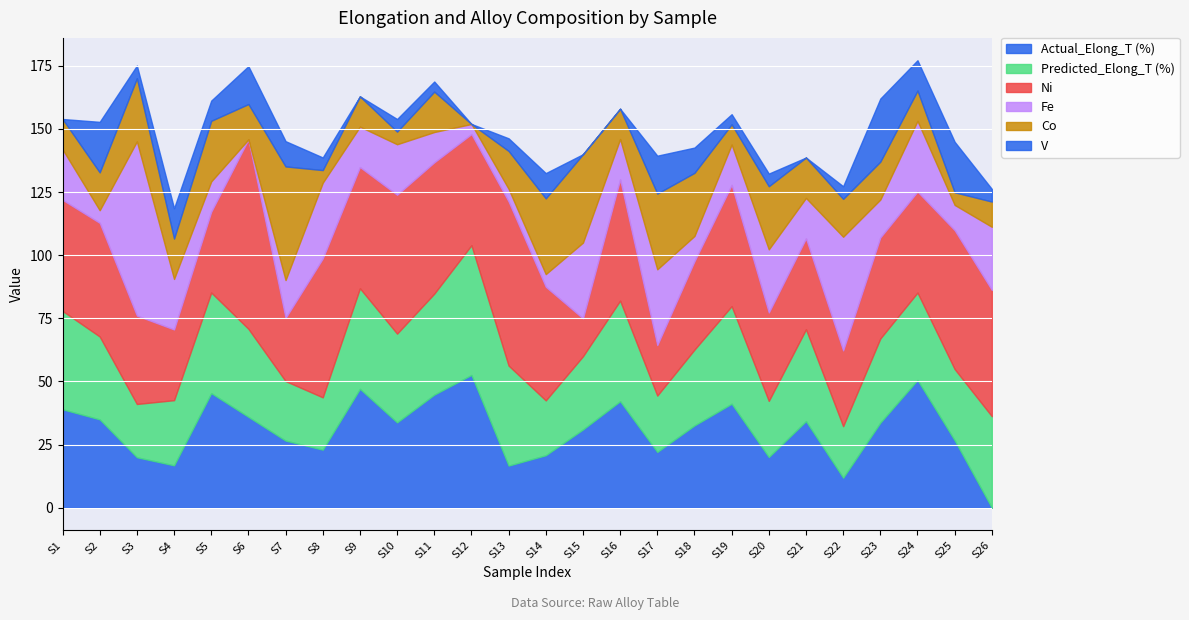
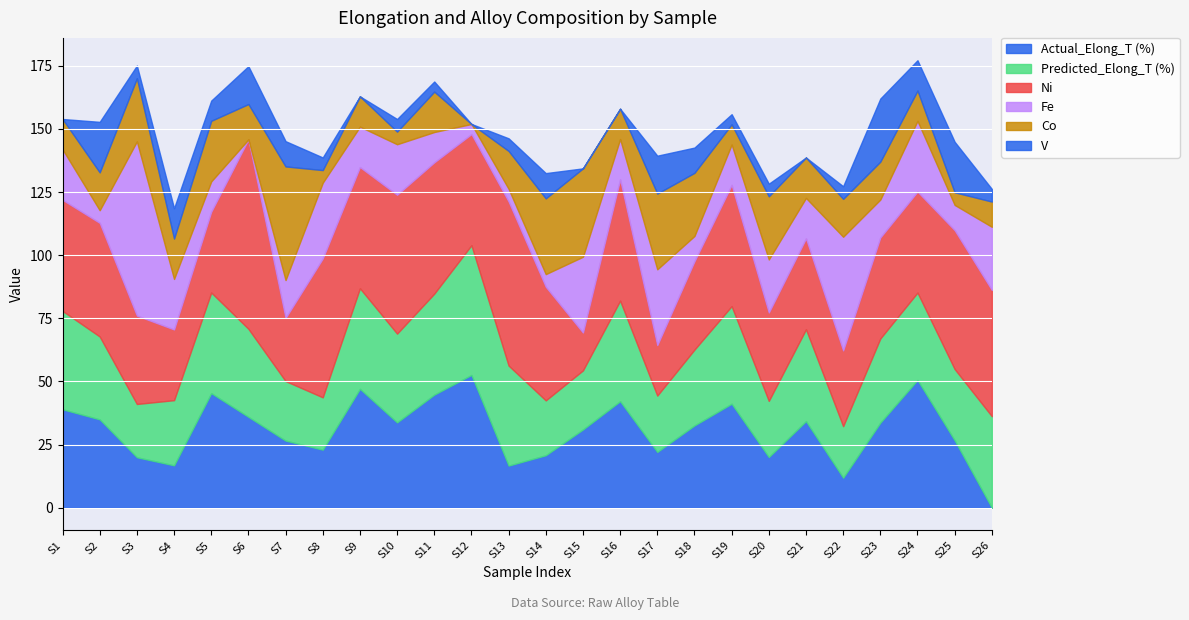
  {
    "Predicted_Elong_T (%)": {
      "S1": 39,
      "S2": 33,
      "S3": 21,
      "S4": 26,
      "S5": 40,
      "S6": 35,
      "S7": 24,
      "S8": 21,
      "S9": 40,
      "S10": 35,
      "S11": 40,
      "S12": 51,
      "S13": 40,
      "S14": 22,
-     "S15": 29,
+     "S15": 23,
      "S16": 40,
      "S17": 22,
      "S18": 30,
      "S19": 39,
      "S20": 22,
      "S21": 36,
      "S22": 20,
      "S23": 33,
      "S24": 35,
      "S25": 28,
      "S26": 36
    },
    "Ni": {
      "S1": 44,
      "S2": 45,
      "S3": 35,
      "S4": 28,
      "S5": 32,
      "S7": 25,
      "S8": 55,
      "S9": 48,
      "S10": 55,
      "S11": 52,
      "S12": 44,
      "S13": 65,
      "S14": 45,
      "S15": 15,
      "S16": 48,
      "S17": 20,
      "S18": 35,
      "S19": 48,
      "S20": 35,
      "S21": 36,
      "S22": 30,
      "S23": 40,
      "S24": 40,
      "S25": 55,
      "S26": 50
    },
    "Fe": {
      "S1": 20,
      "S2": 5,
      "S3": 69,
      "S4": 20,
      "S5": 12,
      "S7": 15,
      "S8": 30,
      "S9": 16,
      "S10": 20,
      "S11": 12,
      "S13": 5,
      "S14": 5,
      "S15": 30,
      "S16": 16,
      "S17": 30,
      "S18": 10,
      "S19": 16,
-     "S20": 25,
+     "S20": 21,
      "S21": 16,
      "S22": 45,
      "S23": 15,
      "S24": 28,
      "S25": 10,
      "S26": 25
    },
    "Co": {
      "S2": 15,
      "S3": 25,
      "S4": 16,
      "S5": 24,
      "S6": 14,
      "S7": 45,
      "S8": 5,
      "S10": 5,
      "S11": 16,
      "S13": 15,
      "S14": 30,
      "S17": 30,
      "S18": 25,
      "S19": 8,
      "S20": 25,
      "S22": 15,
      "S23": 15,
      "S24": 12,
      "S25": 5,
      "S26": 10
    }
  }
